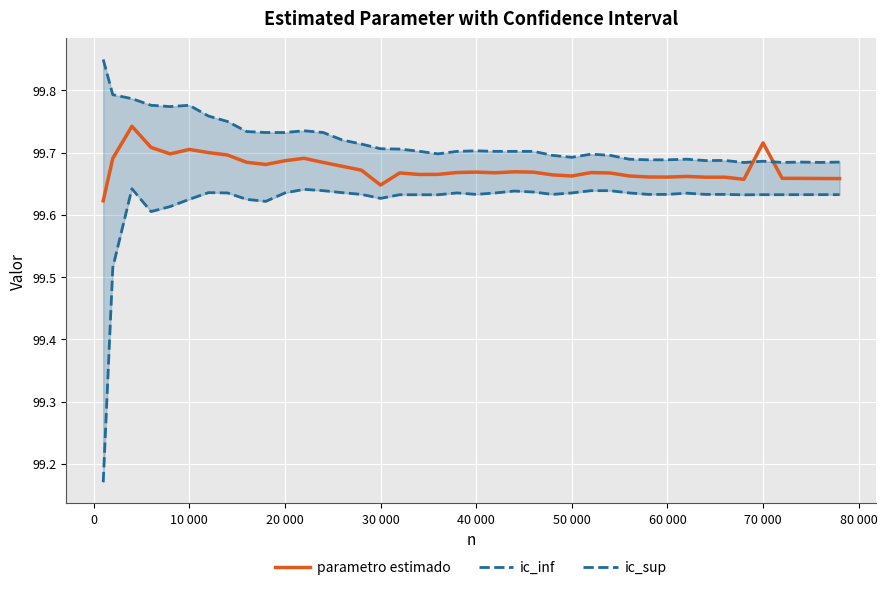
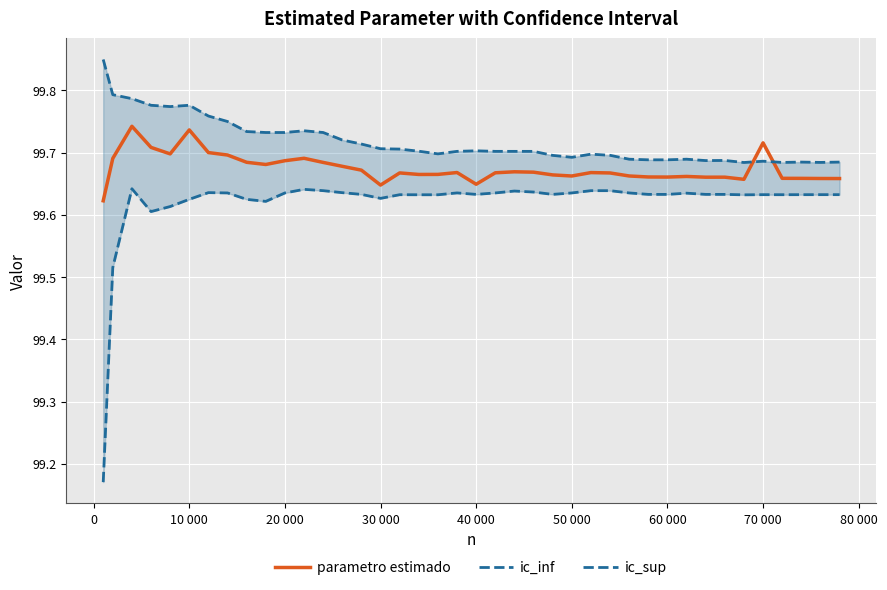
  {
    "parametro estimado": {
-     "10 000": 99.71,
+     "10 000": 99.74,
      "20 000": 99.69,
      "30 000": 99.65,
-     "40 000": 99.67,
+     "40 000": 99.65,
      "50 000": 99.66,
      "60 000": 99.66,
      "70 000": 99.72
    }
  }
